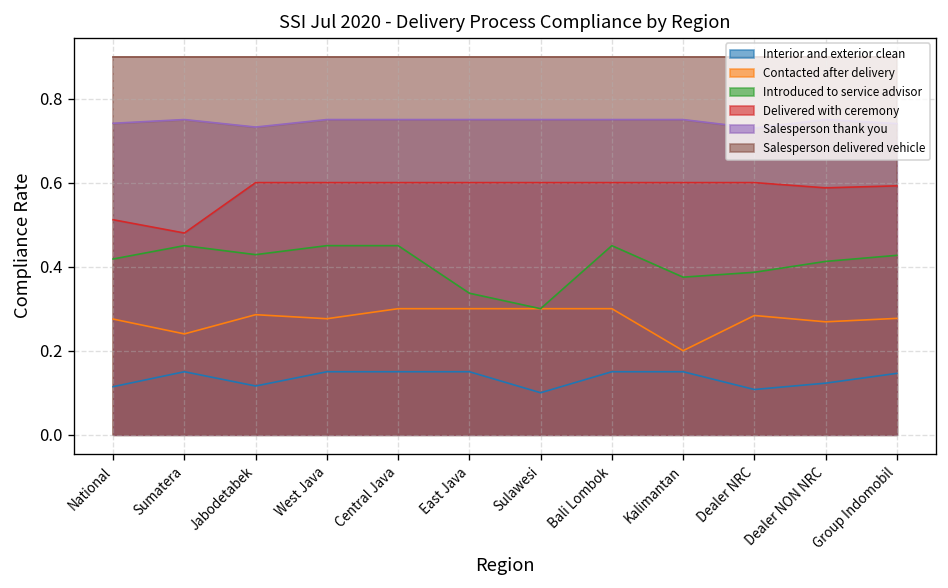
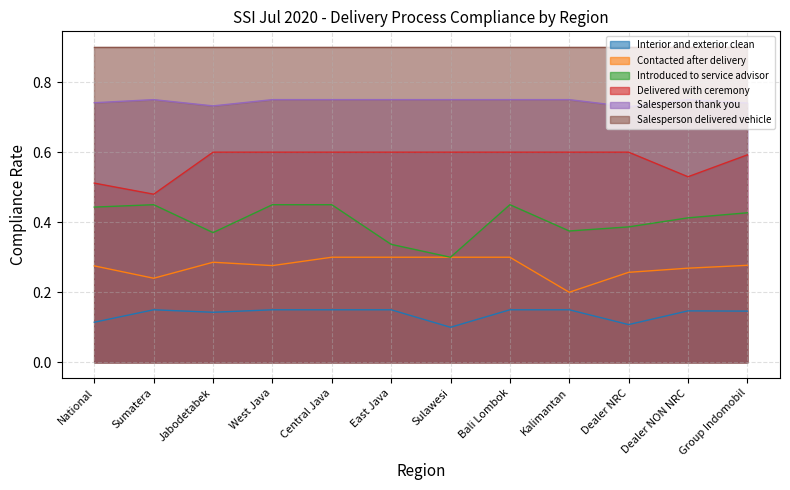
  {
    "Interior and exterior clean": {
      "National": 0.11,
      "Sumatera": 0.15,
-     "Jabodetabek": 0.12,
+     "Jabodetabek": 0.14,
      "West Java": 0.15,
      "Central Java": 0.15,
      "East Java": 0.15,
      "Sulawesi": 0.10,
      "Bali Lombok": 0.15,
      "Kalimantan": 0.15,
      "Dealer NRC": 0.11,
-     "Dealer NON NRC": 0.12,
+     "Dealer NON NRC": 0.15,
      "Group Indomobil": 0.15
    },
    "Contacted after delivery": {
      "National": 0.28,
      "Sumatera": 0.24,
      "Jabodetabek": 0.29,
      "West Java": 0.28,
      "Central Java": 0.30,
      "East Java": 0.30,
      "Bali Lombok": 0.30,
      "Kalimantan": 0.20,
-     "Dealer NRC": 0.28,
+     "Dealer NRC": 0.26,
      "Dealer NON NRC": 0.27,
      "Group Indomobil": 0.28
    },
    "Introduced to service advisor": {
-     "National": 0.42,
+     "National": 0.44,
      "Sumatera": 0.45,
-     "Jabodetabek": 0.43,
+     "Jabodetabek": 0.37,
      "West Java": 0.45,
      "Central Java": 0.45,
      "East Java": 0.34,
      "Bali Lombok": 0.45,
      "Kalimantan": 0.38,
      "Dealer NRC": 0.39,
      "Dealer NON NRC": 0.41,
      "Group Indomobil": 0.43
    },
    "Delivered with ceremony": {
      "National": 0.51,
      "Sumatera": 0.48,
      "Jabodetabek": 0.60,
      "West Java": 0.60,
      "Central Java": 0.60,
      "East Java": 0.60,
      "Sulawesi": 0.60,
      "Bali Lombok": 0.60,
      "Kalimantan": 0.60,
      "Dealer NRC": 0.60,
-     "Dealer NON NRC": 0.59,
+     "Dealer NON NRC": 0.53,
      "Group Indomobil": 0.59
    },
    "Salesperson thank you": {
      "National": 0.74,
      "Sumatera": 0.75,
      "Jabodetabek": 0.73,
      "West Java": 0.75,
      "Central Java": 0.75,
      "East Java": 0.75,
      "Sulawesi": 0.75,
      "Bali Lombok": 0.75,
      "Kalimantan": 0.75
    },
    "Salesperson delivered vehicle": {
      "National": 0.90,
      "Sumatera": 0.90,
      "Jabodetabek": 0.90,
      "West Java": 0.90,
      "Central Java": 0.90,
      "East Java": 0.90,
      "Sulawesi": 0.90,
      "Bali Lombok": 0.90,
      "Kalimantan": 0.90
    }
  }
